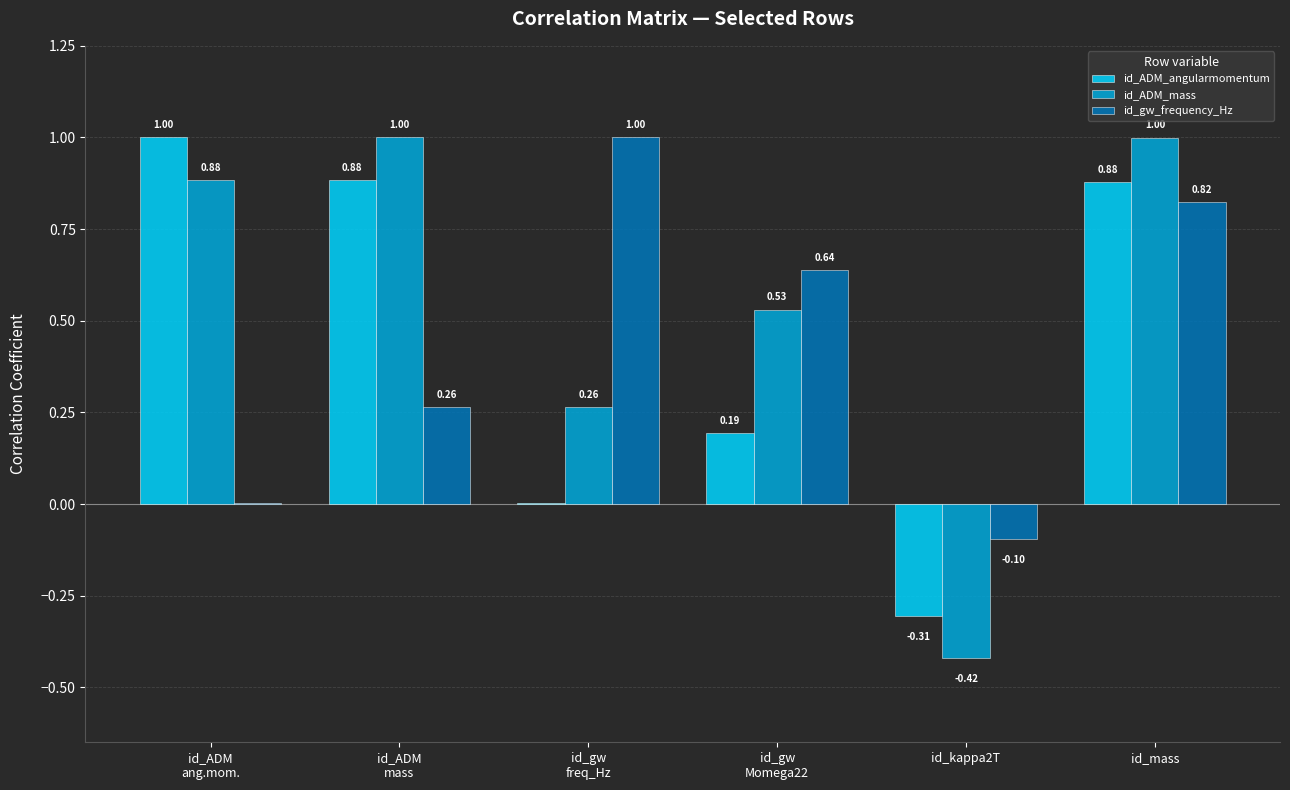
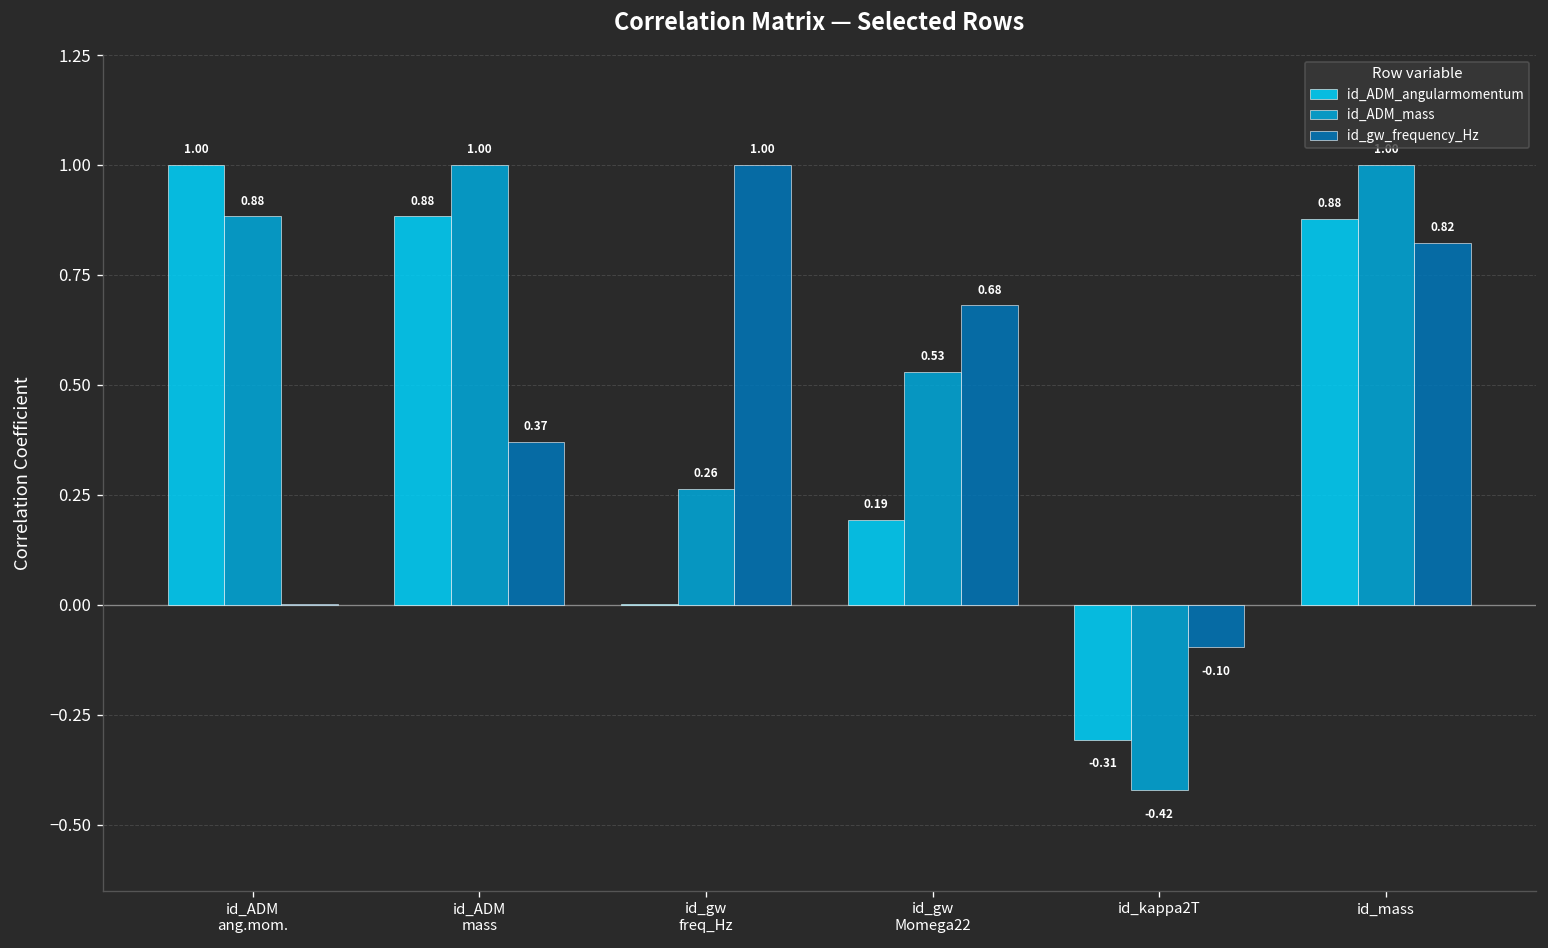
  {
    "id_gw_frequency_Hz": {
-     "id_ADM mass": 0.26,
+     "id_ADM mass": 0.37,
      "id_gw freq_Hz": 1.00,
-     "id_gw Momega22": 0.64,
+     "id_gw Momega22": 0.68,
      "id_kappa2T": -0.10,
      "id_mass": 0.82
    }
  }
